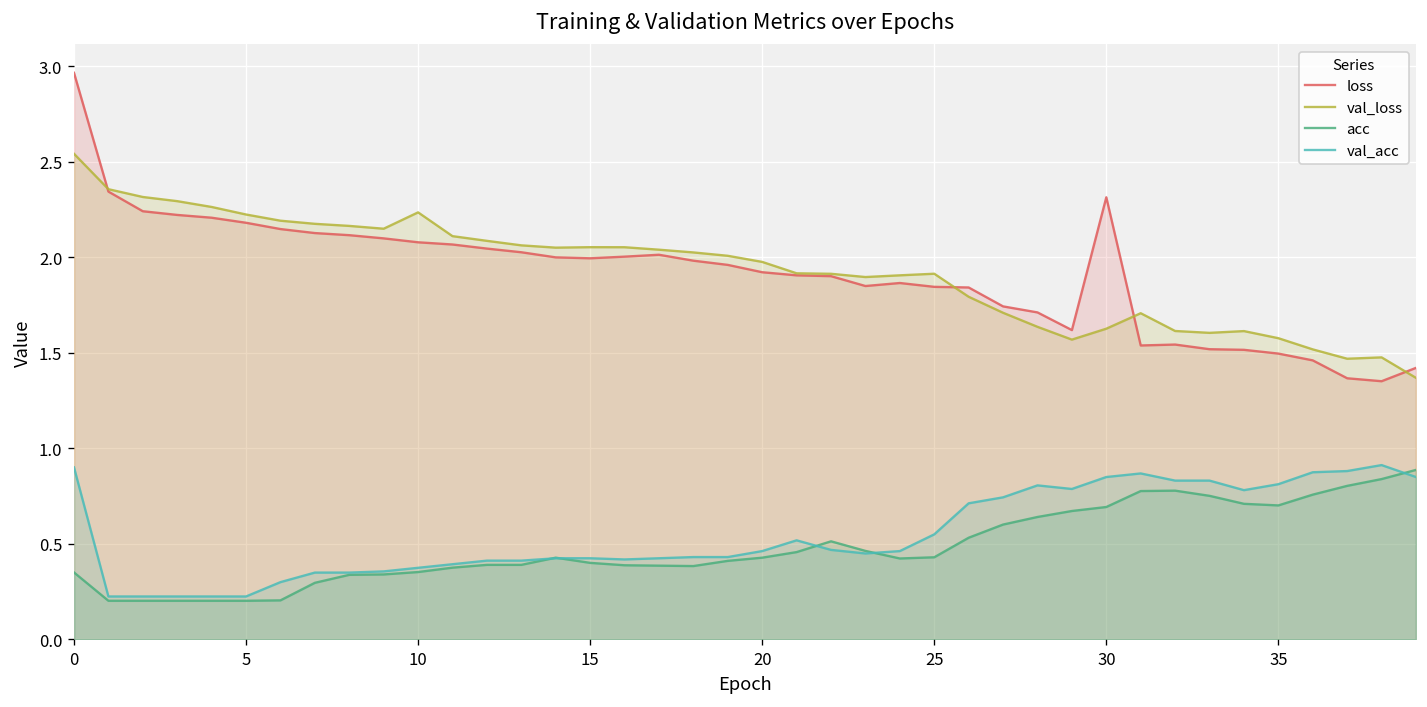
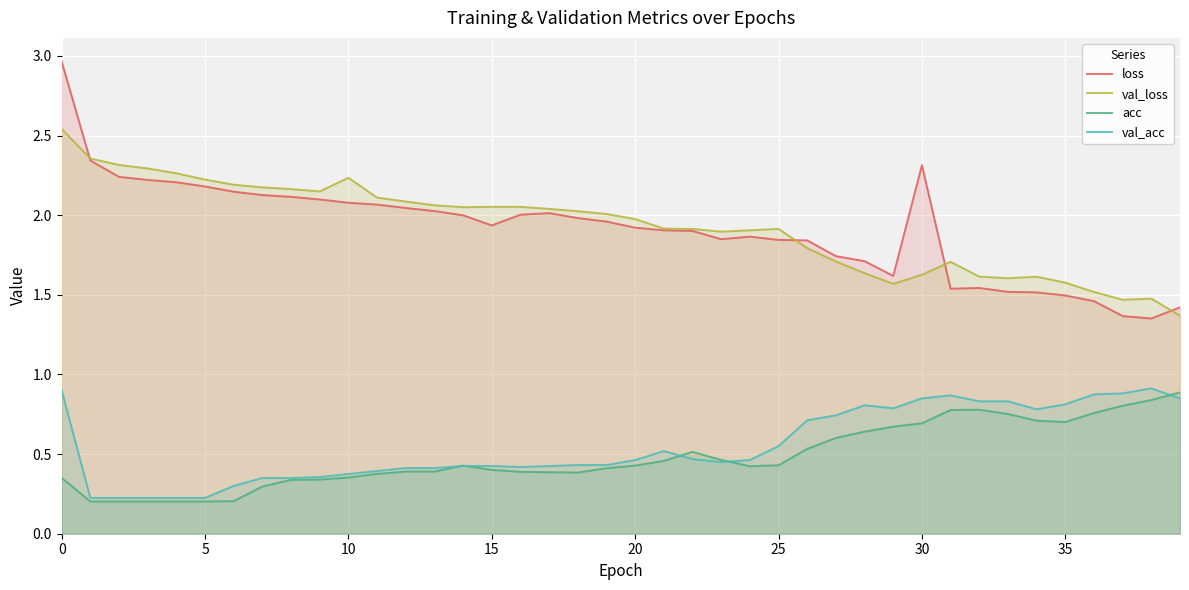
  {
    "loss": {
      "0": 2.97,
      "5": 2.18,
      "10": 2.08,
-     "15": 1.99,
+     "15": 1.94,
      "20": 1.92,
      "25": 1.85,
      "30": 2.31,
      "35": 1.50
    },
    "val_loss": {
      "0": 2.54,
      "5": 2.22,
      "10": 2.23,
      "15": 2.05,
      "20": 1.98,
      "25": 1.91,
      "30": 1.63,
      "35": 1.58
    },
    "acc": {
      "0": 0.35,
      "5": 0.20,
      "10": 0.35,
      "15": 0.40,
      "20": 0.43,
      "25": 0.43,
      "30": 0.69,
      "35": 0.70
    },
    "val_acc": {
      "0": 0.90,
      "5": 0.22,
      "10": 0.38,
      "15": 0.43,
      "20": 0.46,
      "25": 0.55,
      "30": 0.85,
      "35": 0.81
    }
  }
